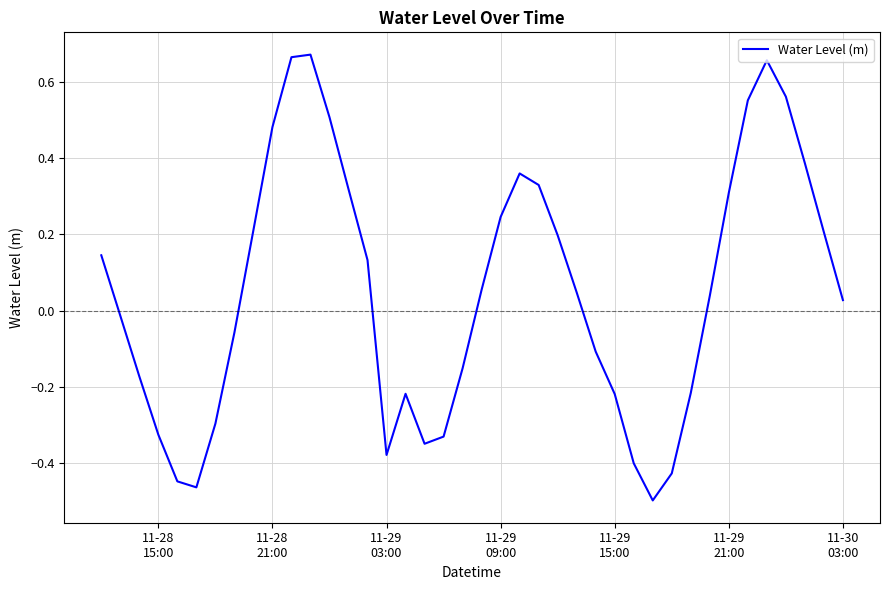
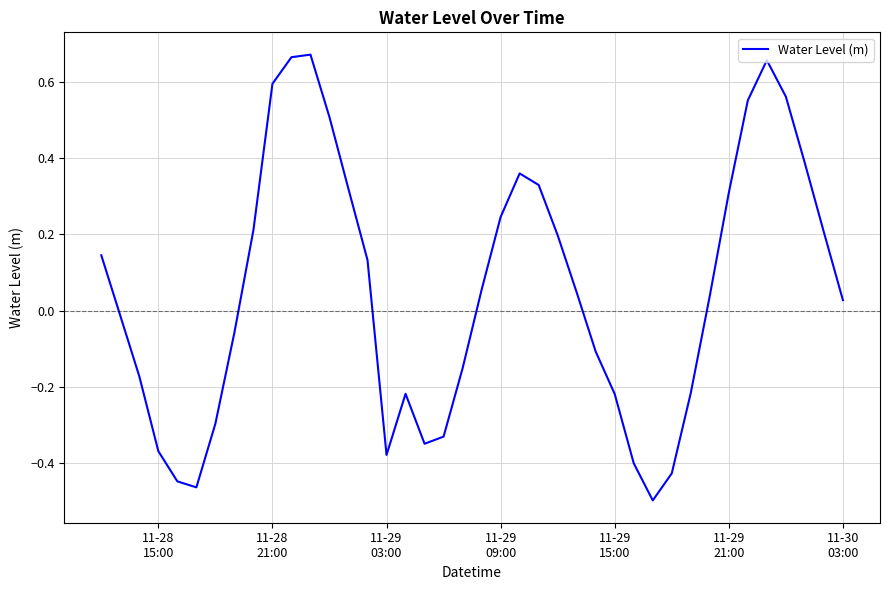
  {
-   "11-28 15:00": -0.33,
-   "11-28 21:00": 0.48,
+   "11-28 15:00": -0.37,
+   "11-28 21:00": 0.60,
    "11-29 03:00": -0.38,
    "11-29 09:00": 0.25,
    "11-29 15:00": -0.22,
    "11-29 21:00": 0.31,
    "11-30 03:00": 0.03
  }
